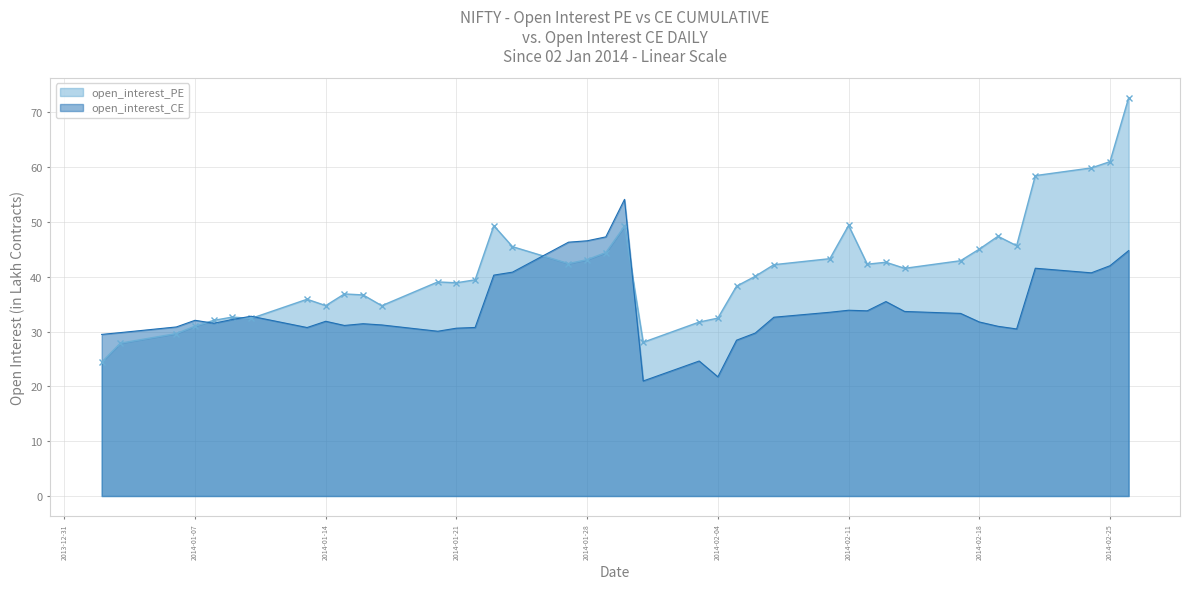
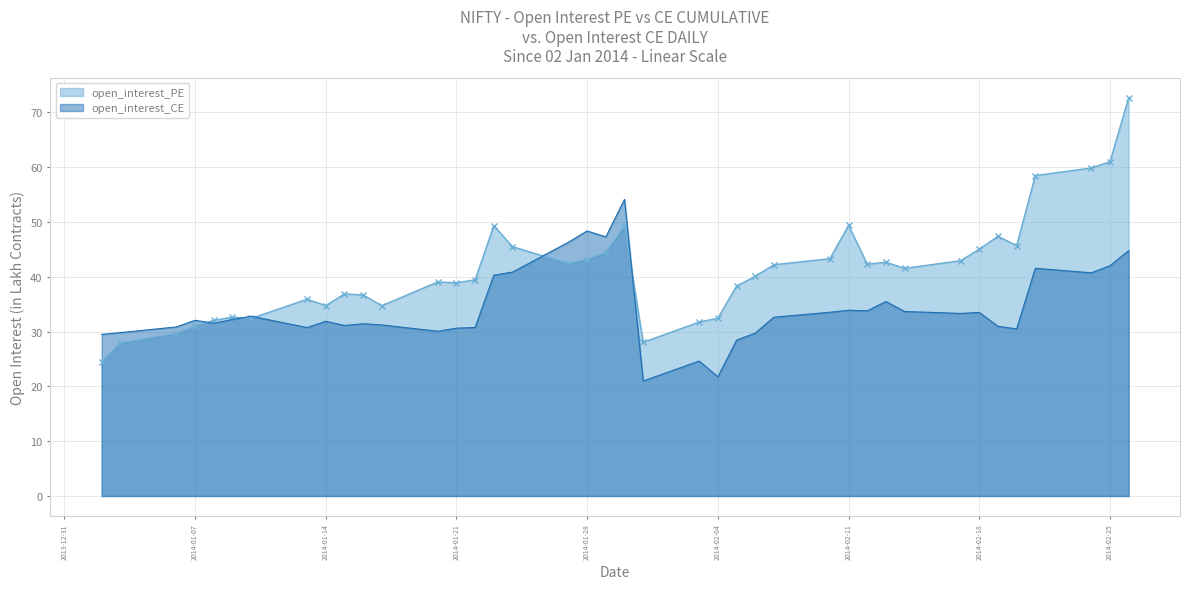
  {
    "open_interest_PE": {
      "2014-01-07": 31,
      "2014-01-14": 35,
      "2014-01-21": 39,
      "2014-01-28": 43,
      "2014-02-04": 32,
      "2014-02-11": 49,
      "2014-02-18": 45,
      "2014-02-25": 61
    },
    "open_interest_CE": {
      "2014-01-07": 32,
      "2014-01-14": 32,
      "2014-01-21": 31,
-     "2014-01-28": 47,
+     "2014-01-28": 48,
      "2014-02-04": 22,
      "2014-02-11": 34,
-     "2014-02-18": 32,
+     "2014-02-18": 34,
      "2014-02-25": 42
    }
  }
